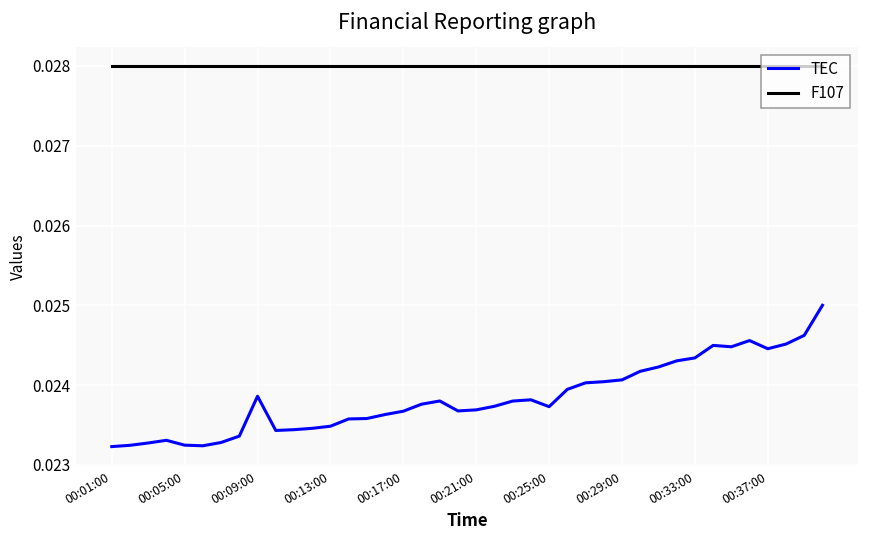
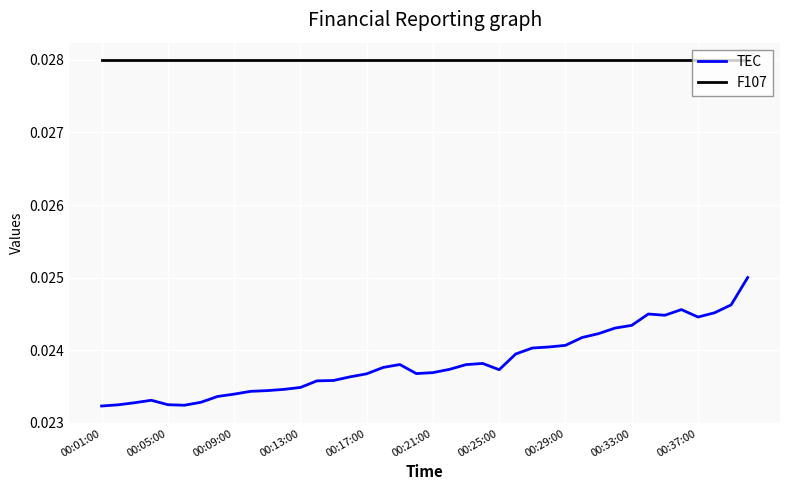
  {
    "TEC": {
      "00:01:00": 0.0232,
      "00:05:00": 0.0232,
-     "00:09:00": 0.0239,
+     "00:09:00": 0.0234,
      "00:13:00": 0.0235,
      "00:17:00": 0.0237,
      "00:21:00": 0.0237,
      "00:25:00": 0.0237,
      "00:29:00": 0.0241,
      "00:33:00": 0.0243,
      "00:37:00": 0.0245
    },
    "F107": {
      "00:01:00": 0.0280,
      "00:05:00": 0.0280,
      "00:09:00": 0.0280,
      "00:13:00": 0.0280,
      "00:17:00": 0.0280,
      "00:21:00": 0.0280,
      "00:25:00": 0.0280,
      "00:29:00": 0.0280,
      "00:33:00": 0.0280
    }
  }
